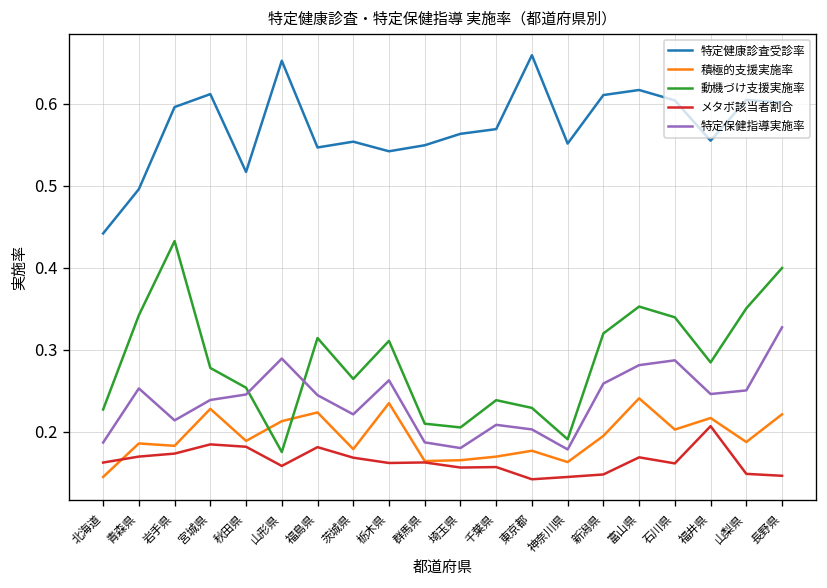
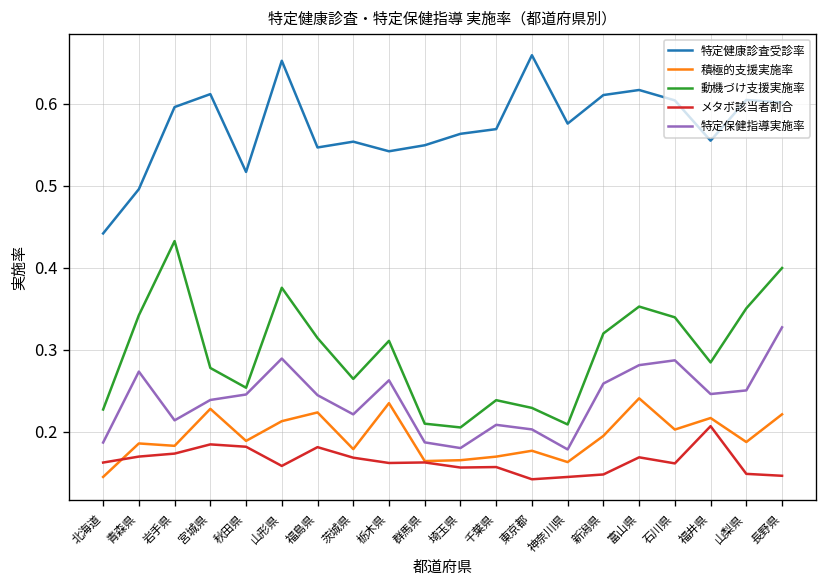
  {
    "特定健康診査受診率": {
      "北海道": 0.44,
      "青森県": 0.50,
      "岩手県": 0.60,
      "宮城県": 0.61,
      "秋田県": 0.52,
      "山形県": 0.65,
      "福島県": 0.55,
      "茨城県": 0.55,
      "栃木県": 0.54,
      "群馬県": 0.55,
      "埼玉県": 0.56,
      "千葉県": 0.57,
      "東京都": 0.66,
-     "神奈川県": 0.55,
+     "神奈川県": 0.58,
      "新潟県": 0.61,
      "富山県": 0.62,
      "福井県": 0.55
    },
    "積極的支援実施率": {
      "北海道": 0.14,
      "青森県": 0.19,
      "岩手県": 0.18,
      "宮城県": 0.23,
      "秋田県": 0.19,
      "山形県": 0.21,
      "福島県": 0.22,
      "茨城県": 0.18,
      "栃木県": 0.23,
      "埼玉県": 0.17,
      "千葉県": 0.17,
      "東京都": 0.18,
      "神奈川県": 0.16,
      "新潟県": 0.20,
      "富山県": 0.24,
      "石川県": 0.20,
      "福井県": 0.22,
      "山梨県": 0.19,
      "長野県": 0.22
    },
    "動機づけ支援実施率": {
      "北海道": 0.23,
      "青森県": 0.34,
      "岩手県": 0.43,
      "宮城県": 0.28,
      "秋田県": 0.25,
-     "山形県": 0.18,
+     "山形県": 0.38,
      "福島県": 0.31,
      "茨城県": 0.26,
      "栃木県": 0.31,
      "群馬県": 0.21,
      "埼玉県": 0.21,
      "千葉県": 0.24,
      "東京都": 0.23,
-     "神奈川県": 0.19,
+     "神奈川県": 0.21,
      "新潟県": 0.32,
      "富山県": 0.35,
      "石川県": 0.34,
      "福井県": 0.28,
      "山梨県": 0.35,
      "長野県": 0.40
    },
    "メタボ該当者割合": {
      "北海道": 0.16,
      "青森県": 0.17,
      "岩手県": 0.17,
      "宮城県": 0.18,
      "秋田県": 0.18,
      "山形県": 0.16,
      "福島県": 0.18,
      "茨城県": 0.17,
      "栃木県": 0.16,
      "埼玉県": 0.16,
      "千葉県": 0.16,
      "東京都": 0.14,
      "神奈川県": 0.14,
      "新潟県": 0.15,
      "富山県": 0.17,
      "石川県": 0.16,
      "福井県": 0.21,
      "山梨県": 0.15,
      "長野県": 0.15
    },
    "特定保健指導実施率": {
      "北海道": 0.19,
-     "青森県": 0.25,
+     "青森県": 0.27,
      "岩手県": 0.21,
      "宮城県": 0.24,
      "秋田県": 0.25,
      "山形県": 0.29,
      "福島県": 0.24,
      "茨城県": 0.22,
      "栃木県": 0.26,
      "群馬県": 0.19,
      "埼玉県": 0.18,
      "千葉県": 0.21,
      "東京都": 0.20,
      "神奈川県": 0.18,
      "新潟県": 0.26,
      "富山県": 0.28,
      "石川県": 0.29,
      "福井県": 0.25,
      "山梨県": 0.25,
      "長野県": 0.33
    }
  }
